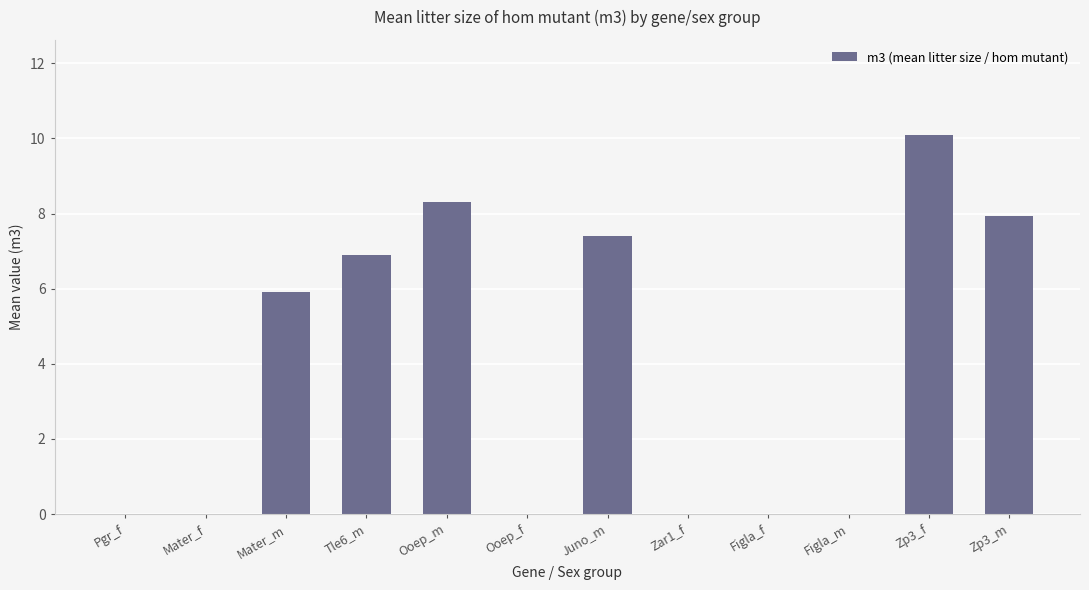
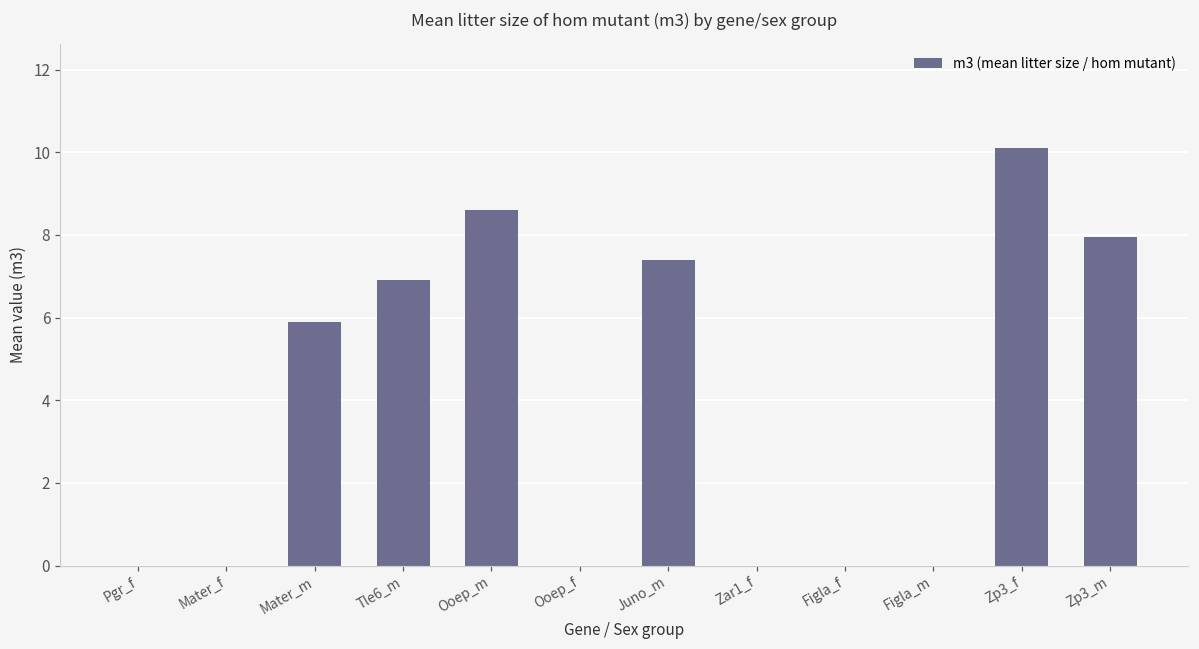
  {
    "Pgr_f": 0.0,
    "Mater_f": 0.0,
    "Mater_m": 5.9,
    "Tle6_m": 6.9,
-   "Ooep_m": 8.3,
+   "Ooep_m": 8.6,
    "Ooep_f": 0.0,
    "Juno_m": 7.4,
    "Zar1_f": 0.0,
    "Figla_f": 0.0,
    "Figla_m": 0.0,
    "Zp3_f": 10.1,
    "Zp3_m": 7.9
  }
